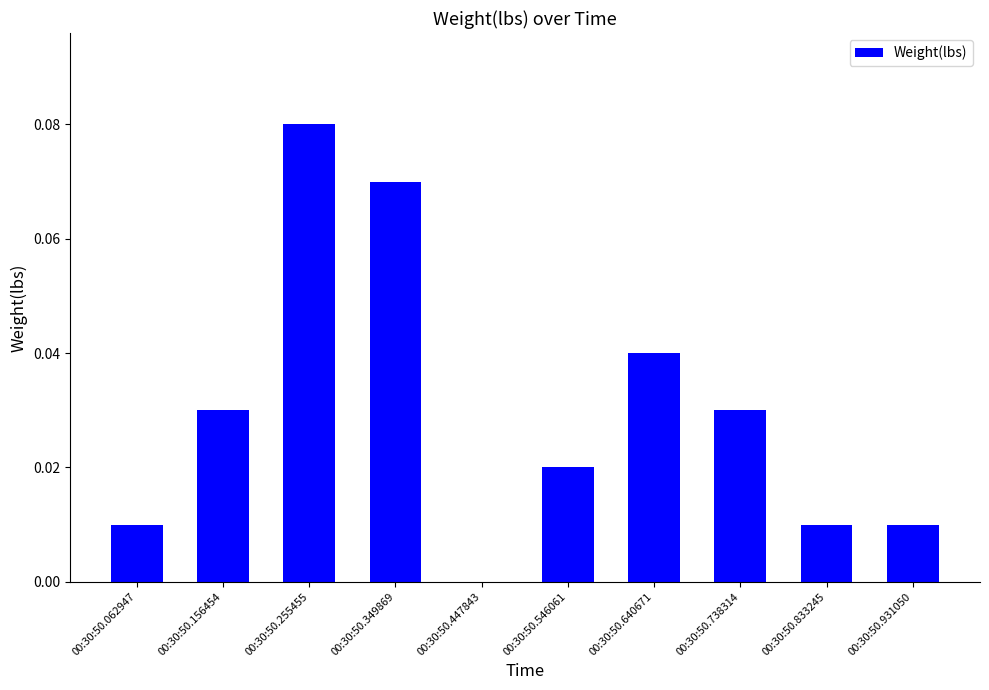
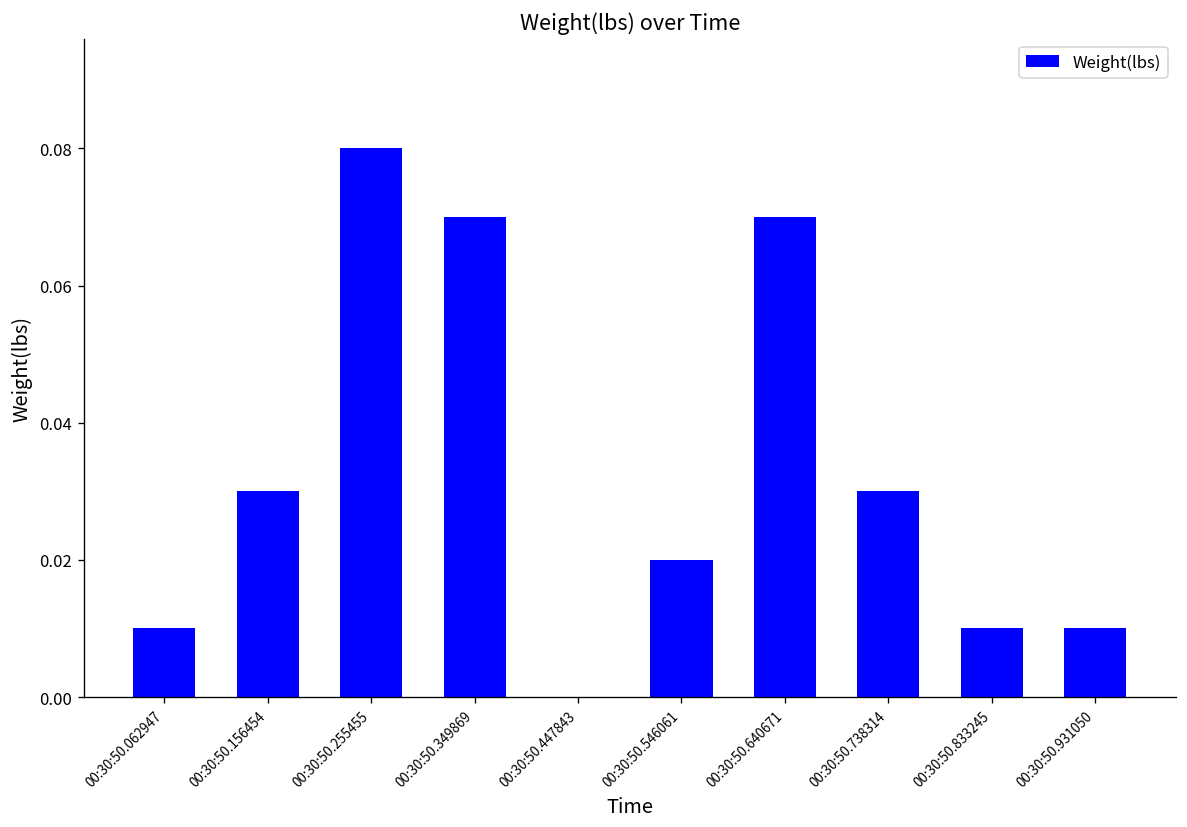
  {
    "00:30:50.062947": 0.01,
    "00:30:50.156454": 0.03,
    "00:30:50.255455": 0.08,
    "00:30:50.349869": 0.07,
    "00:30:50.447843": 0.00,
    "00:30:50.546061": 0.02,
-   "00:30:50.640671": 0.04,
+   "00:30:50.640671": 0.07,
    "00:30:50.738314": 0.03,
    "00:30:50.833245": 0.01,
    "00:30:50.931050": 0.01
  }
